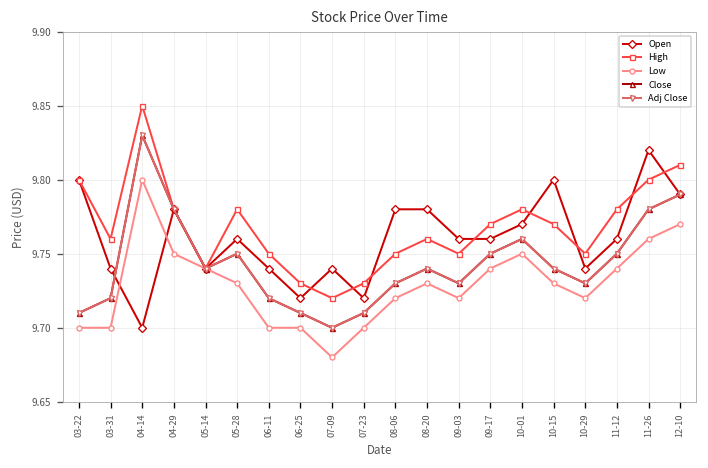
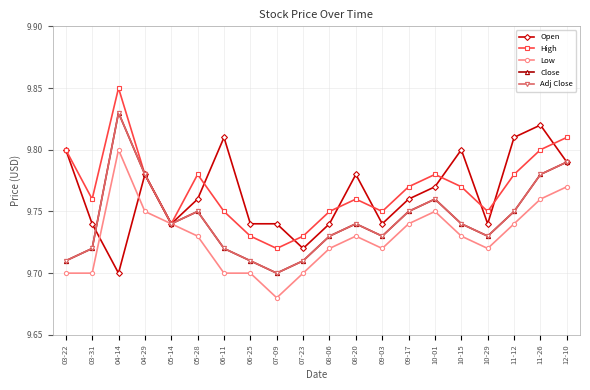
  {
    "Open": {
      "03-31": 9.74,
      "04-14": 9.70,
      "05-28": 9.76,
-     "06-11": 9.74,
-     "06-25": 9.72,
+     "06-11": 9.81,
+     "06-25": 9.74,
      "07-09": 9.74,
      "07-23": 9.72,
-     "08-06": 9.78,
+     "08-06": 9.74,
      "08-20": 9.78,
-     "09-03": 9.76,
+     "09-03": 9.74,
      "09-17": 9.76,
      "10-01": 9.77,
      "10-15": 9.80,
      "10-29": 9.74,
-     "11-12": 9.76,
+     "11-12": 9.81,
      "11-26": 9.82
    }
  }
